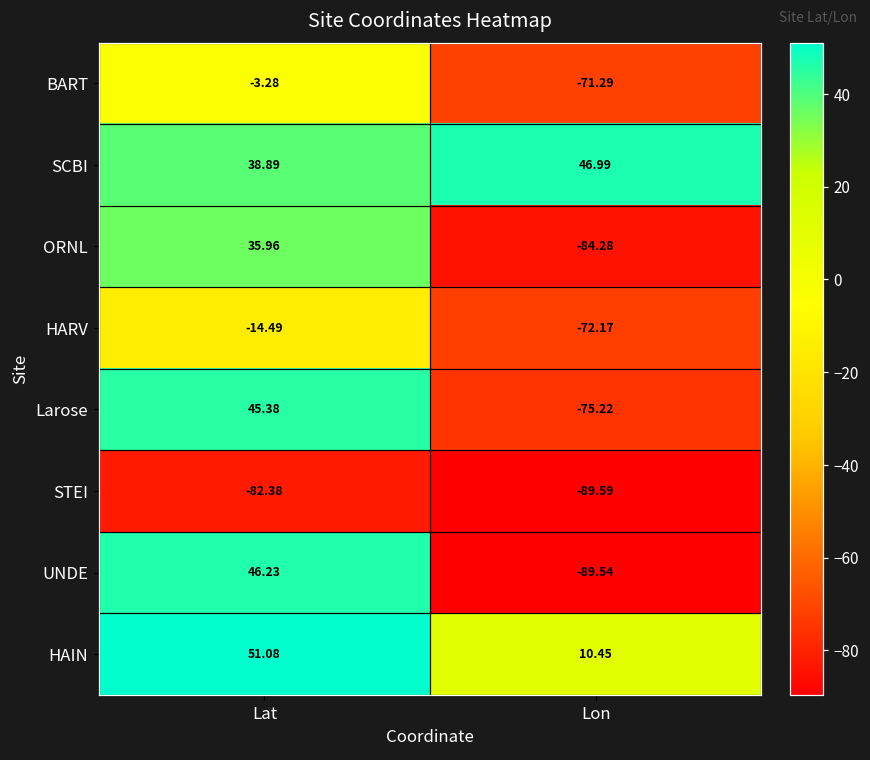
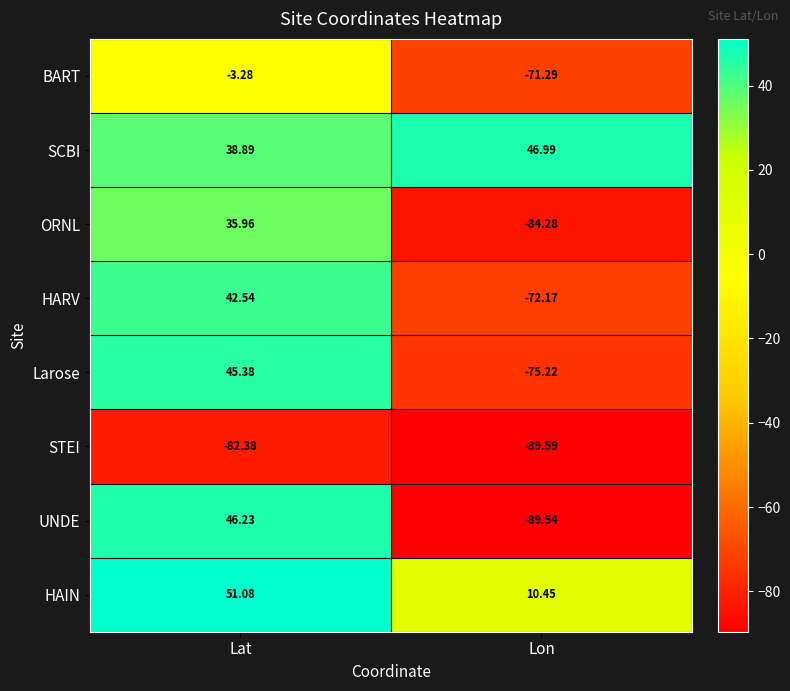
  {
    "BART": {
      "Lat": -3.28,
      "Lon": -71.29
    },
    "SCBI": {
      "Lat": 38.89,
      "Lon": 46.99
    },
    "ORNL": {
      "Lat": 35.96,
      "Lon": -84.28
    },
    "HARV": {
-     "Lat": -14.49,
+     "Lat": 42.54,
      "Lon": -72.17
    },
    "Larose": {
      "Lat": 45.38,
      "Lon": -75.22
    },
    "STEI": {
      "Lat": -82.38,
      "Lon": -89.59
    },
    "UNDE": {
      "Lat": 46.23,
      "Lon": -89.54
    },
    "HAIN": {
      "Lat": 51.08,
      "Lon": 10.45
    }
  }
